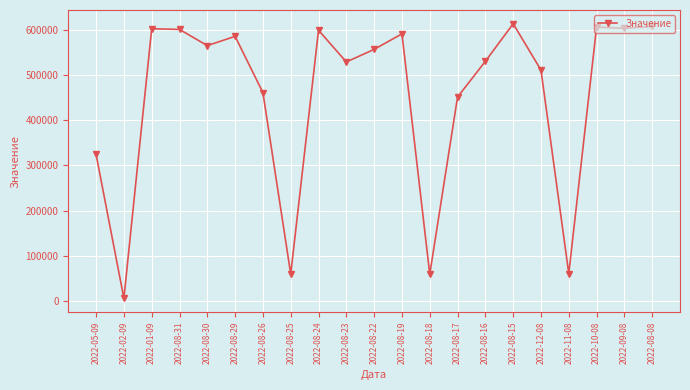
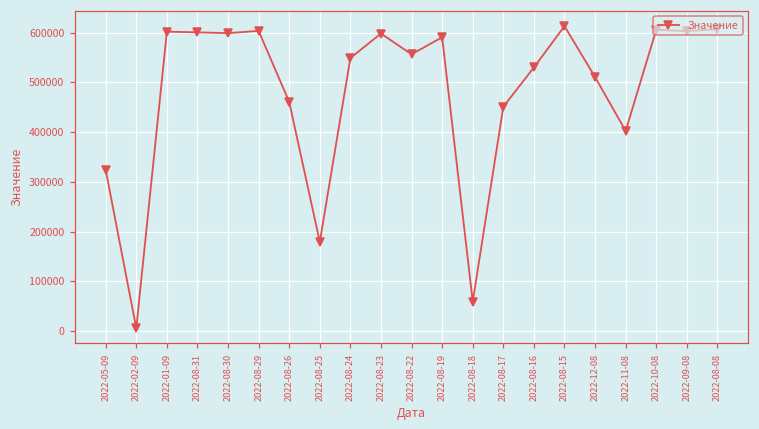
  {
    "2022-05-09": 320000,
    "2022-02-09": 10000,
    "2022-01-09": 600000,
    "2022-08-31": 600000,
-   "2022-08-30": 560000,
-   "2022-08-29": 590000,
+   "2022-08-30": 600000,
+   "2022-08-29": 600000,
    "2022-08-26": 460000,
-   "2022-08-25": 60000,
-   "2022-08-24": 600000,
-   "2022-08-23": 530000,
+   "2022-08-25": 180000,
+   "2022-08-24": 550000,
+   "2022-08-23": 600000,
    "2022-08-22": 560000,
    "2022-08-19": 590000,
    "2022-08-18": 60000,
    "2022-08-17": 450000,
    "2022-08-16": 530000,
    "2022-08-15": 610000,
    "2022-12-08": 510000,
-   "2022-11-08": 60000
+   "2022-11-08": 400000
  }
